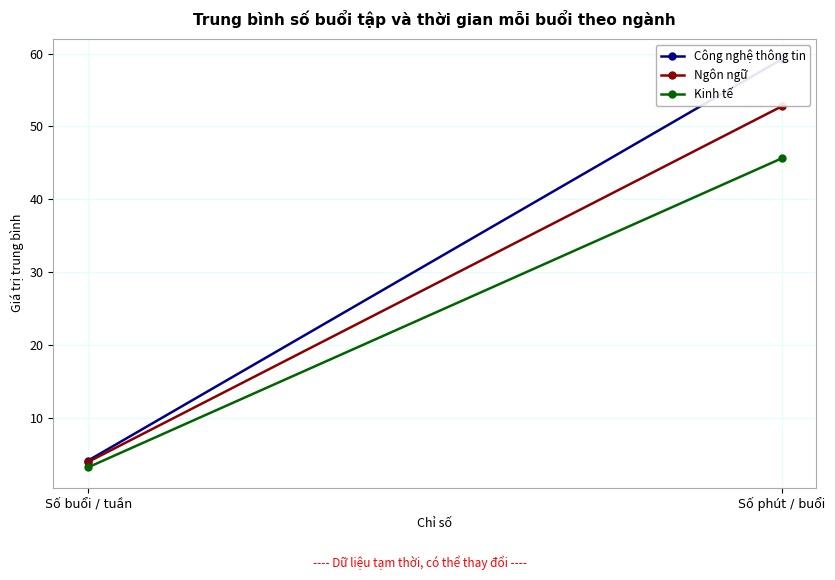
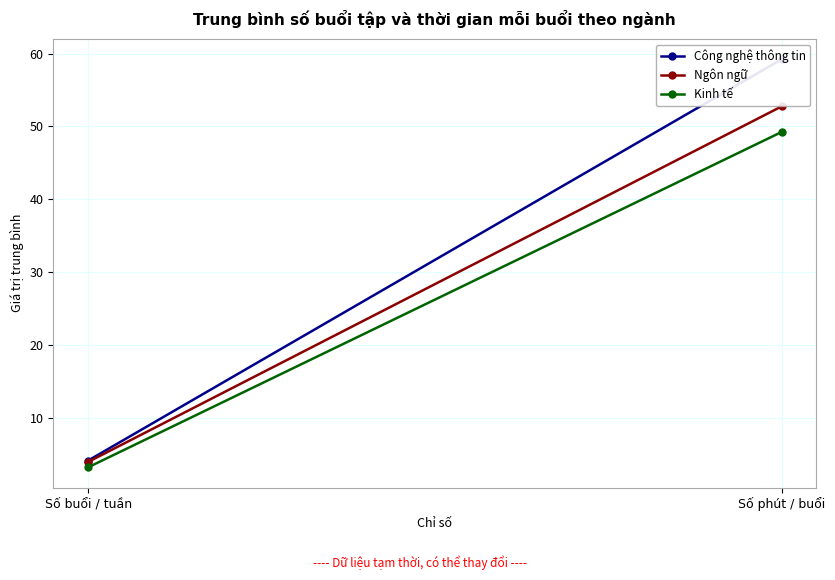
  {
    "Ngôn ngữ": {
      "Số phút / buổi": 53
    },
    "Kinh tế": {
      "Số buổi / tuần": 3,
-     "Số phút / buổi": 46
+     "Số phút / buổi": 49
    }
  }
